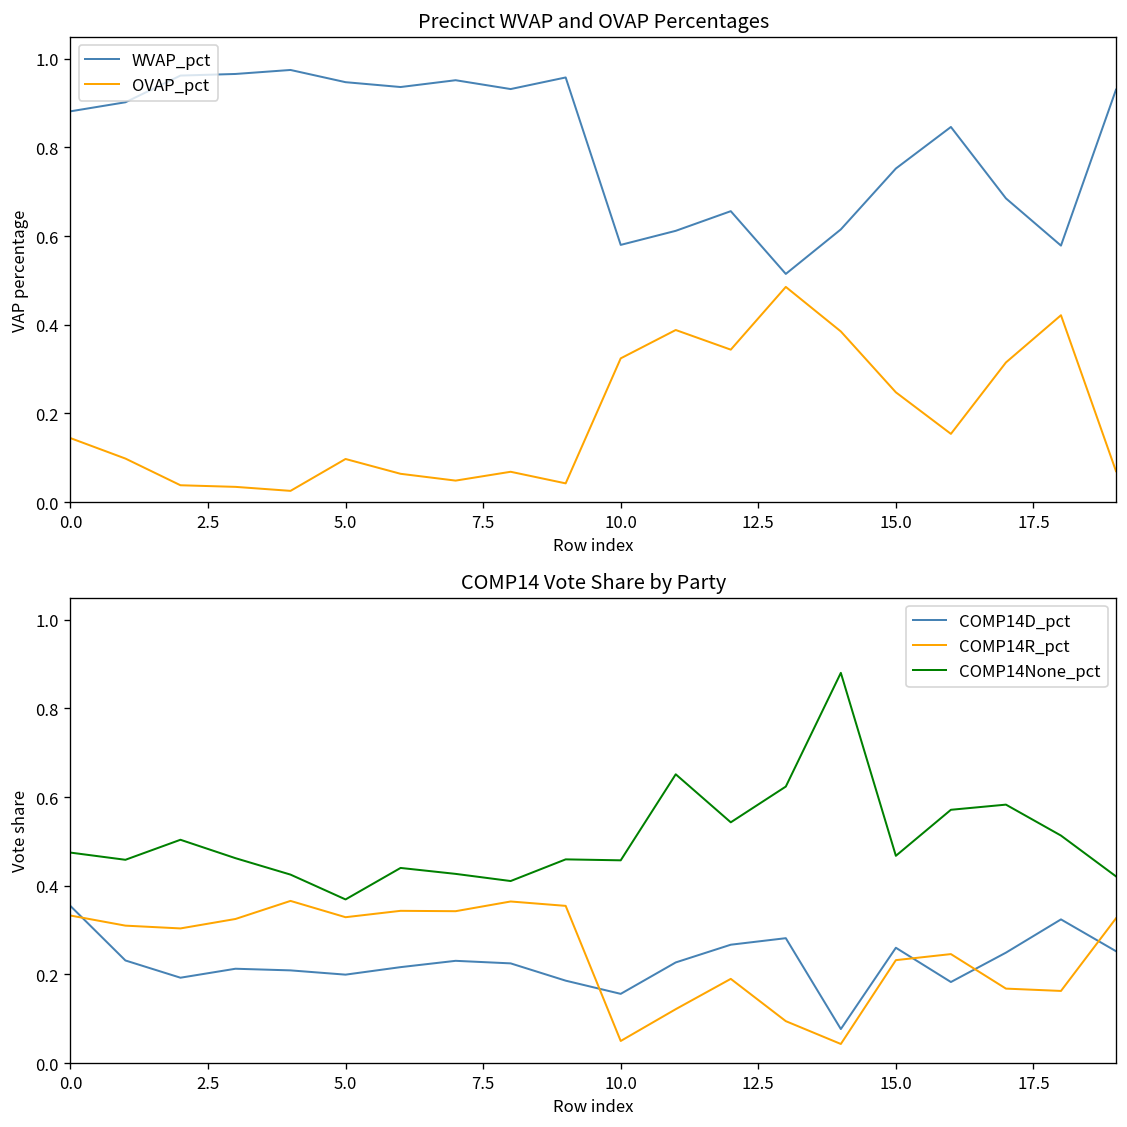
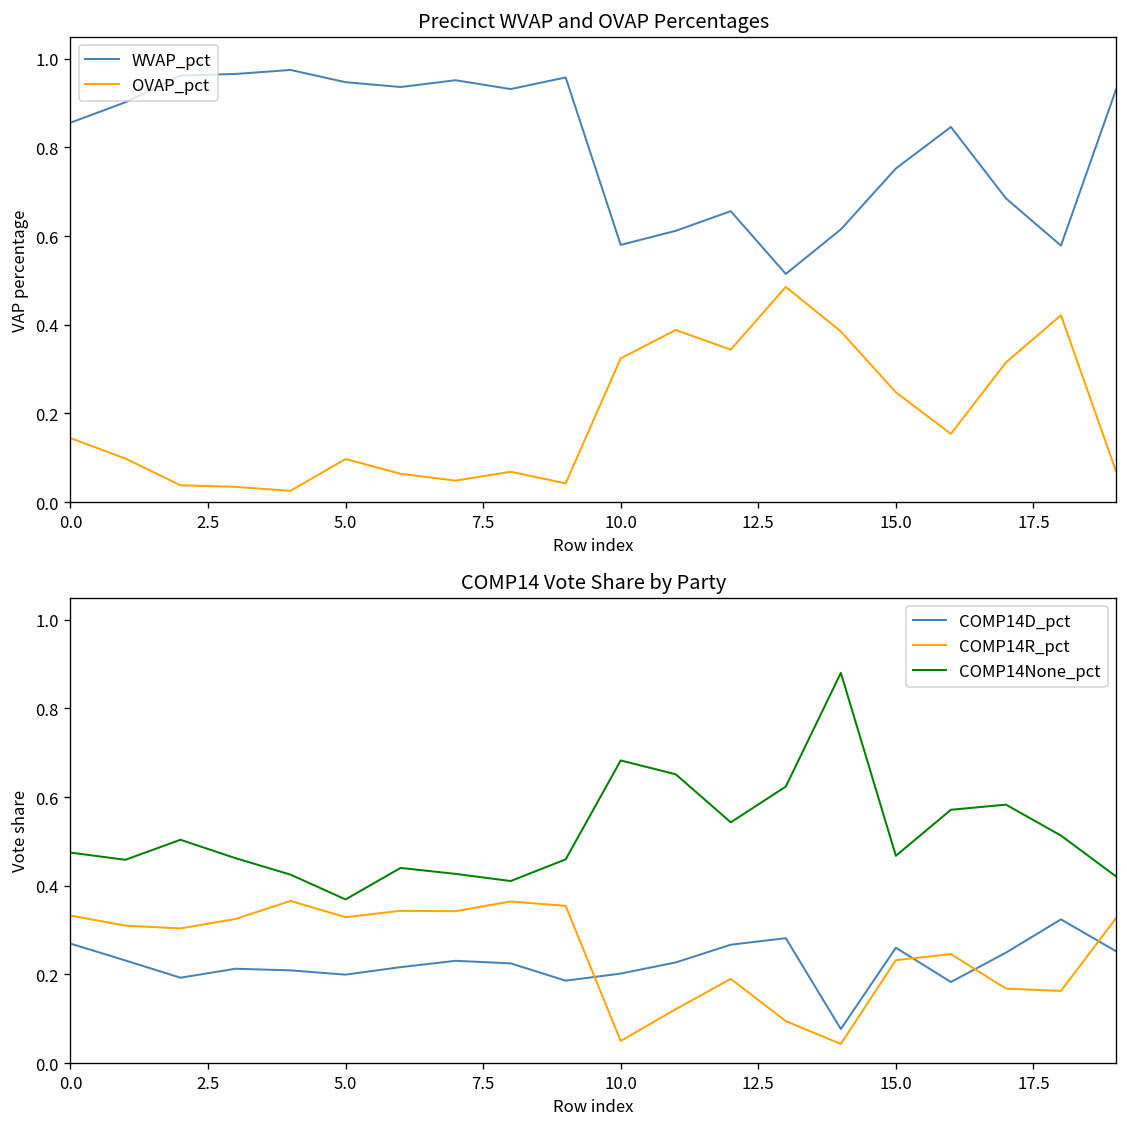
  {
    "Precinct WVAP and OVAP Percentages": {
      "WVAP_pct": {
-       "0.0": 0.88,
+       "0.0": 0.86,
        "5.0": 0.95,
        "10.0": 0.58,
        "15.0": 0.75
      },
      "OVAP_pct": {
        "0.0": 0.14,
        "5.0": 0.10,
        "10.0": 0.32,
        "15.0": 0.25
      }
    },
    "COMP14 Vote Share by Party": {
      "COMP14D_pct": {
-       "0.0": 0.35,
+       "0.0": 0.27,
        "5.0": 0.20,
-       "10.0": 0.16,
+       "10.0": 0.20,
        "15.0": 0.26
      },
      "COMP14R_pct": {
        "0.0": 0.33,
        "5.0": 0.33,
        "10.0": 0.05,
        "15.0": 0.23
      },
      "COMP14None_pct": {
        "0.0": 0.47,
        "5.0": 0.37,
-       "10.0": 0.46,
+       "10.0": 0.68,
        "15.0": 0.47
      }
    }
  }
